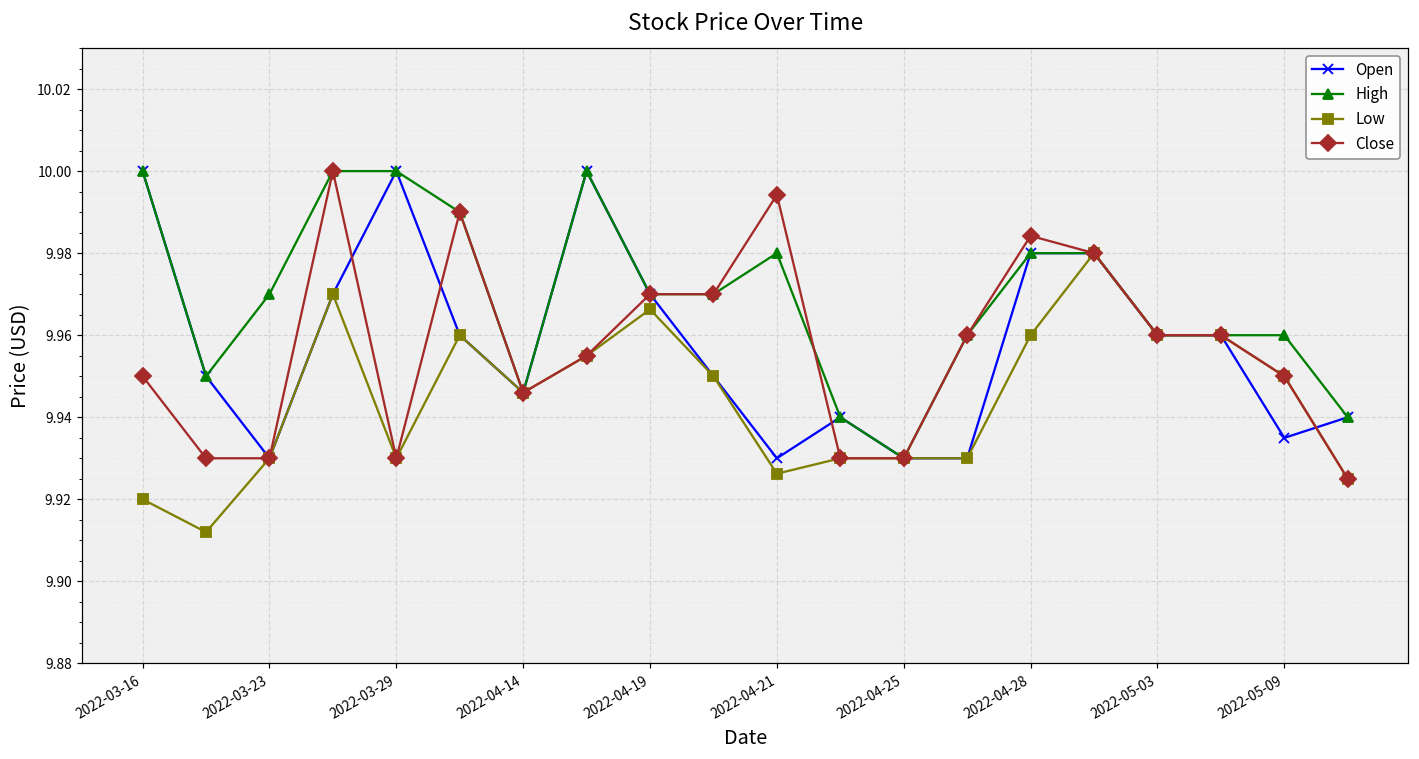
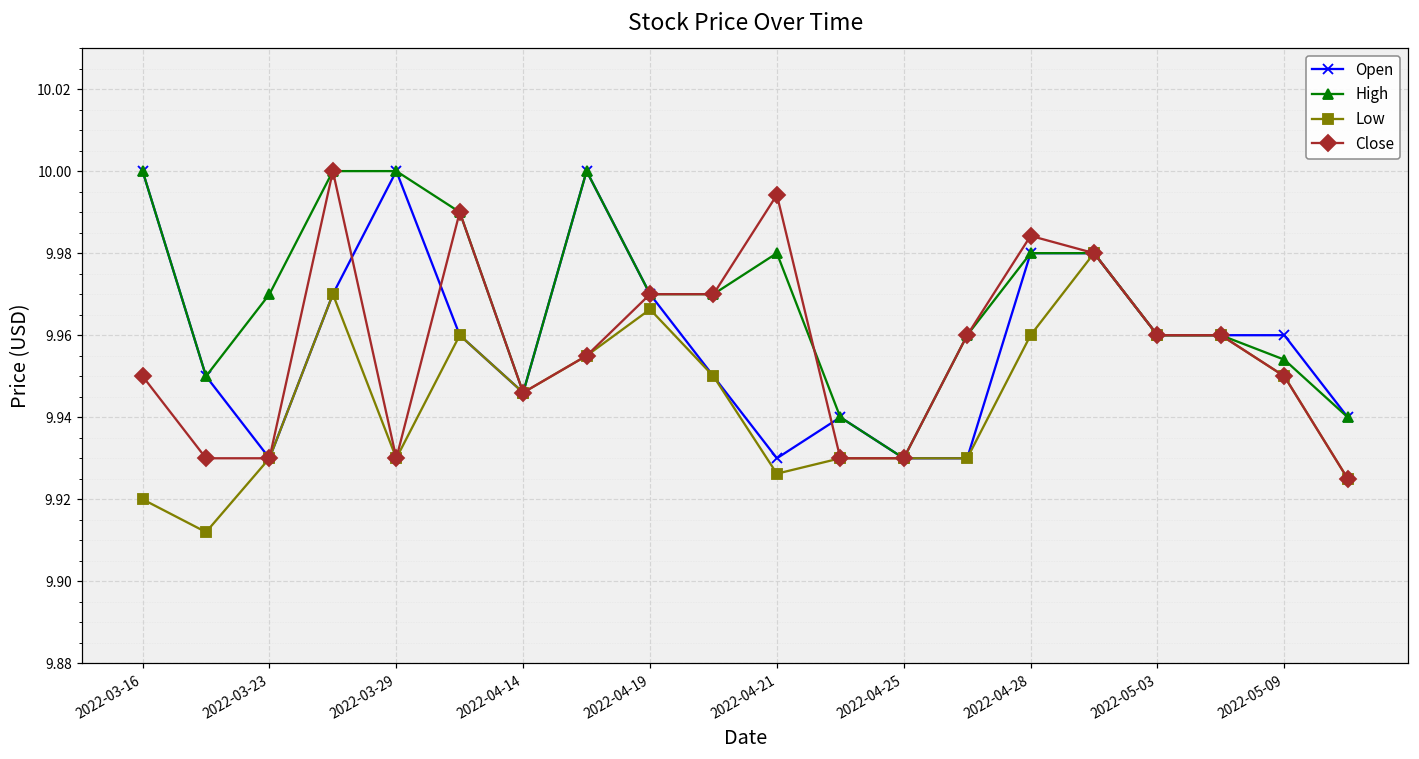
  {
    "Open": {
      "2022-04-21": 9.930,
-     "2022-05-09": 9.935
+     "2022-05-09": 9.960
    },
    "High": {
      "2022-03-23": 9.970,
      "2022-04-21": 9.980,
-     "2022-05-09": 9.960
+     "2022-05-09": 9.954
    },
    "Low": {
      "2022-03-16": 9.920,
      "2022-04-19": 9.966,
      "2022-04-21": 9.926,
      "2022-04-28": 9.960
    },
    "Close": {
      "2022-03-16": 9.950,
      "2022-04-21": 9.994,
      "2022-04-28": 9.984
    }
  }
